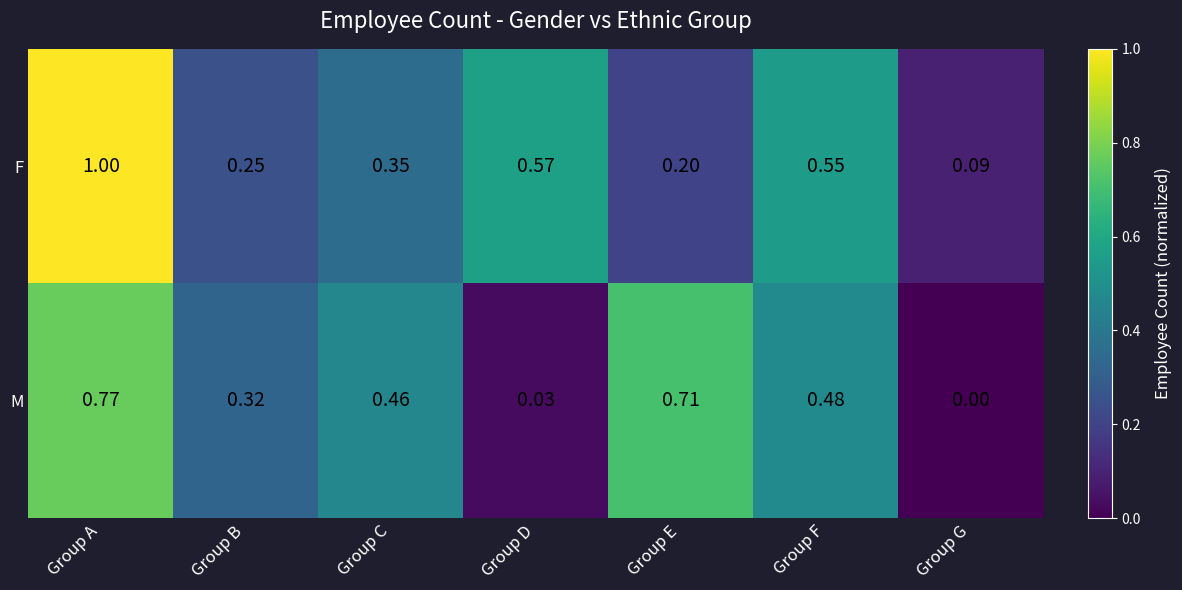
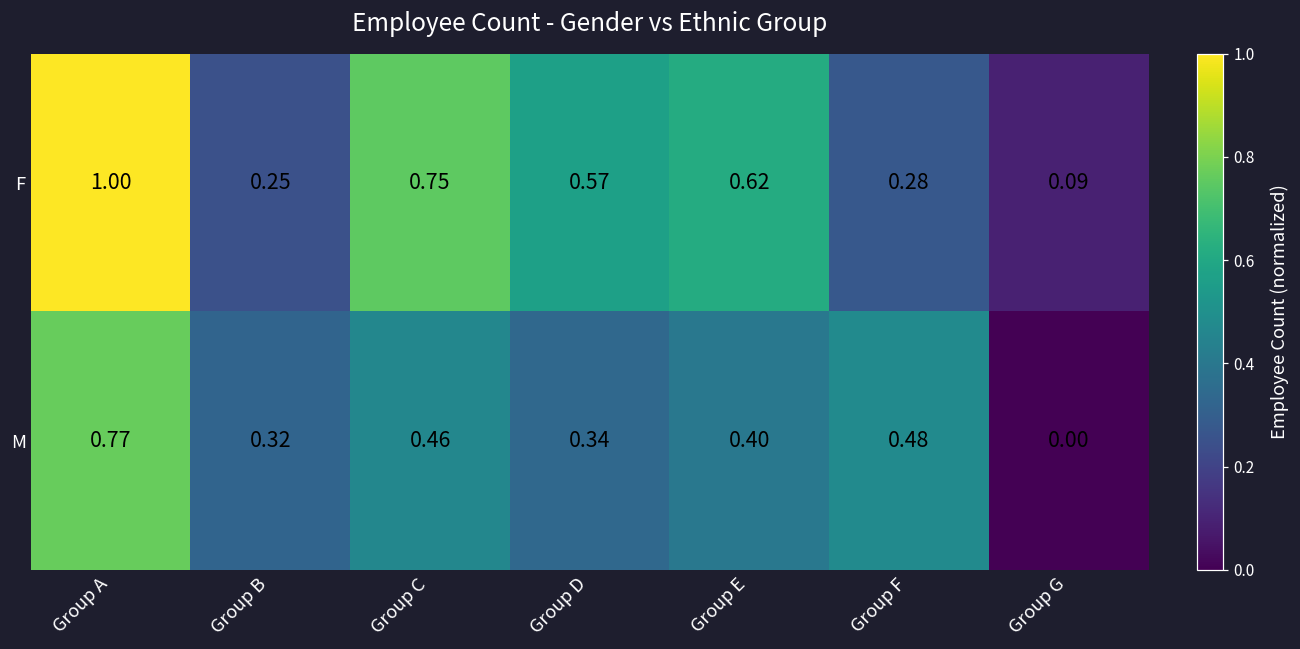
  {
    "F": {
      "Group A": 1.00,
      "Group B": 0.25,
-     "Group C": 0.35,
+     "Group C": 0.75,
      "Group D": 0.57,
-     "Group E": 0.20,
-     "Group F": 0.55,
+     "Group E": 0.62,
+     "Group F": 0.28,
      "Group G": 0.09
    },
    "M": {
      "Group A": 0.77,
      "Group B": 0.32,
      "Group C": 0.46,
-     "Group D": 0.03,
-     "Group E": 0.71,
+     "Group D": 0.34,
+     "Group E": 0.40,
      "Group F": 0.48,
      "Group G": 0.00
    }
  }
